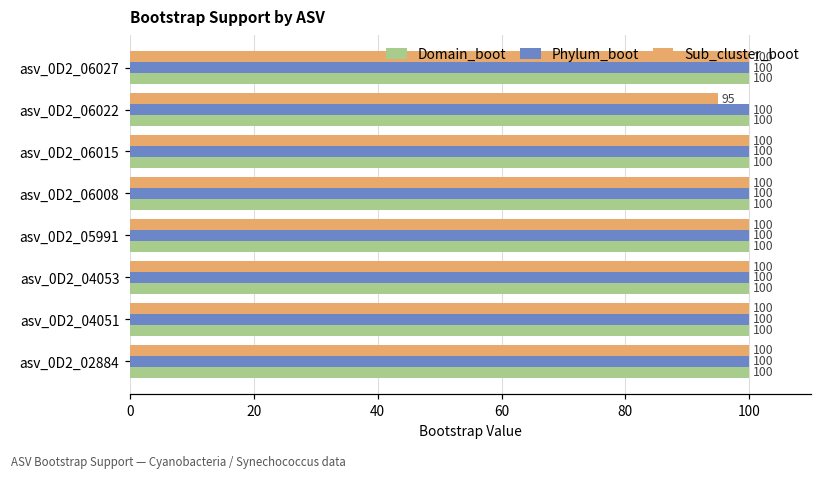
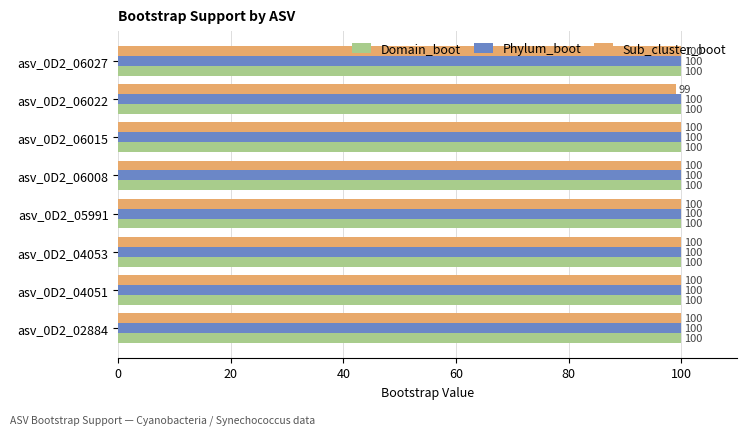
  {
    "Domain_boot": {
      "asv_0D2_06027": 100,
      "asv_0D2_06022": 100,
      "asv_0D2_06015": 100,
      "asv_0D2_06008": 100,
      "asv_0D2_05991": 100,
      "asv_0D2_04053": 100,
      "asv_0D2_04051": 100,
      "asv_0D2_02884": 100
    },
    "Phylum_boot": {
      "asv_0D2_06027": 100,
      "asv_0D2_06022": 100,
      "asv_0D2_06015": 100,
      "asv_0D2_06008": 100,
      "asv_0D2_05991": 100,
      "asv_0D2_04053": 100,
      "asv_0D2_04051": 100,
      "asv_0D2_02884": 100
    },
    "Sub_cluster_boot": {
      "asv_0D2_06027": 100,
-     "asv_0D2_06022": 95,
+     "asv_0D2_06022": 99,
      "asv_0D2_06015": 100,
      "asv_0D2_06008": 100,
      "asv_0D2_05991": 100,
      "asv_0D2_04053": 100,
      "asv_0D2_04051": 100,
      "asv_0D2_02884": 100
    }
  }
